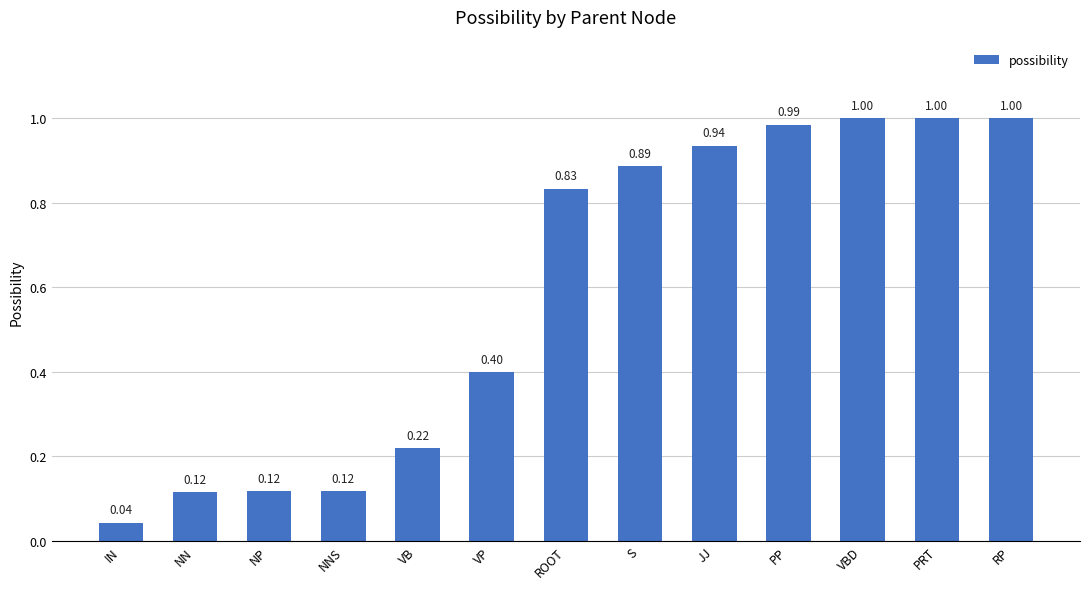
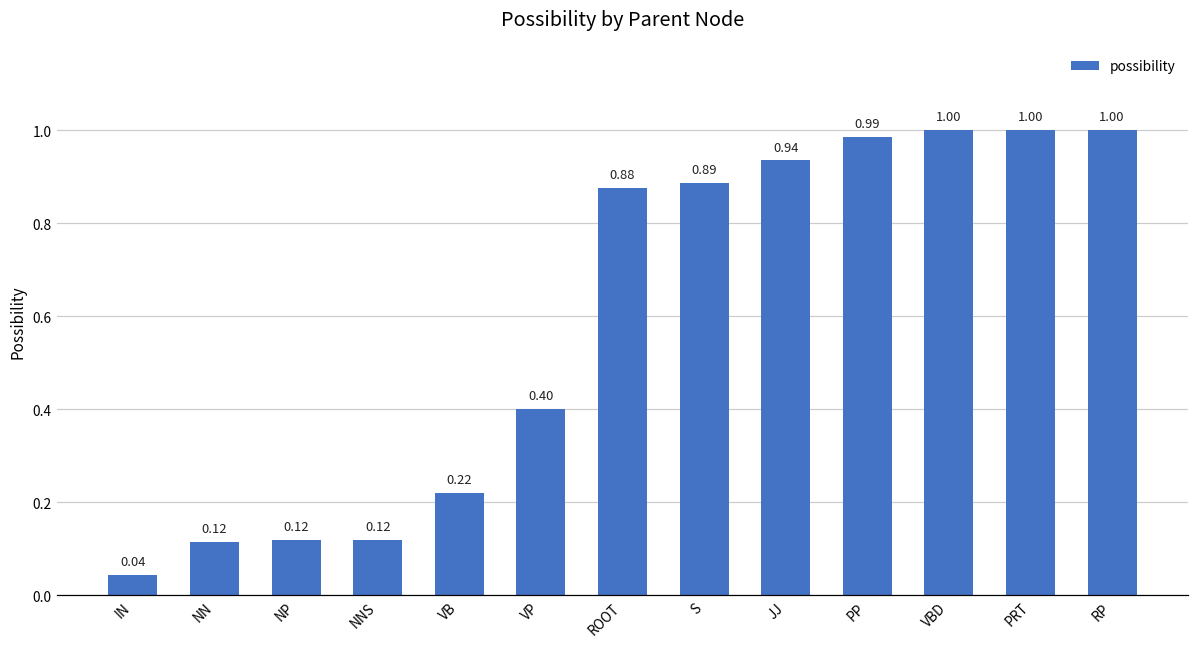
  {
    "IN": 0.04,
    "NN": 0.12,
    "NP": 0.12,
    "NNS": 0.12,
    "VB": 0.22,
    "VP": 0.40,
-   "ROOT": 0.83,
+   "ROOT": 0.88,
    "S": 0.89,
    "JJ": 0.94,
    "PP": 0.99,
    "VBD": 1.00,
    "PRT": 1.00,
    "RP": 1.00
  }
